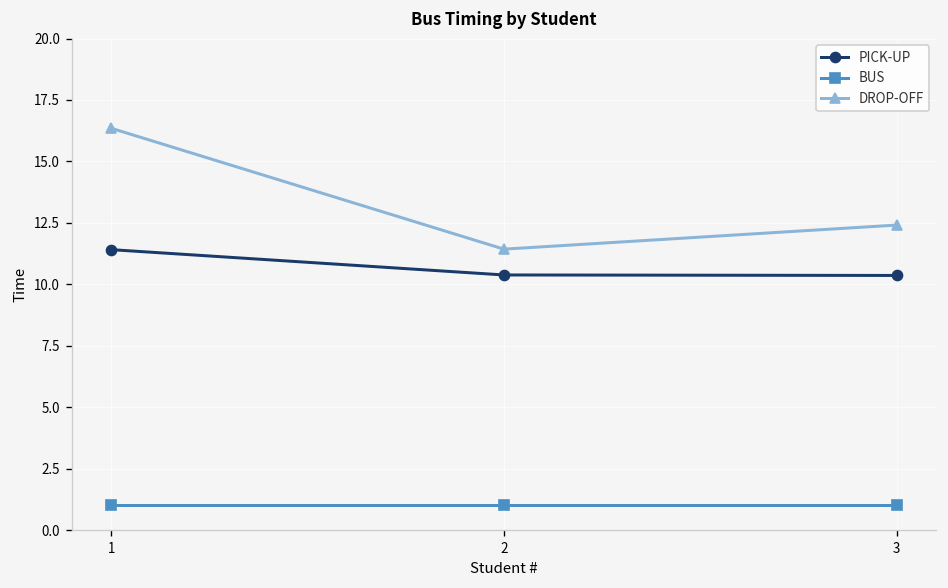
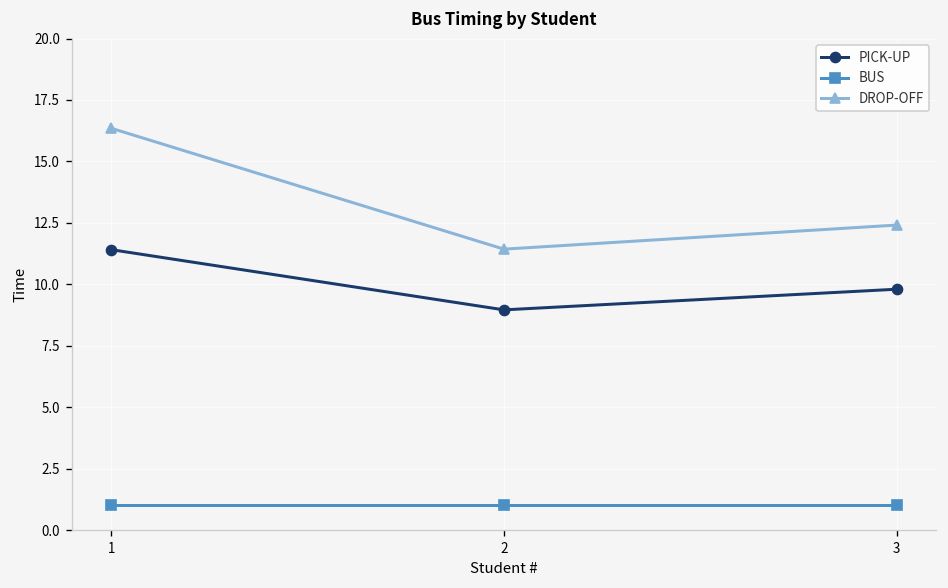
  {
    "PICK-UP": {
      "1": 11.4,
-     "2": 10.4,
-     "3": 10.4
+     "2": 9.0,
+     "3": 9.8
    },
    "BUS": {
      "1": 1.0,
      "2": 1.0,
      "3": 1.0
    },
    "DROP-OFF": {
      "1": 16.4,
      "2": 11.4,
      "3": 12.4
    }
  }
